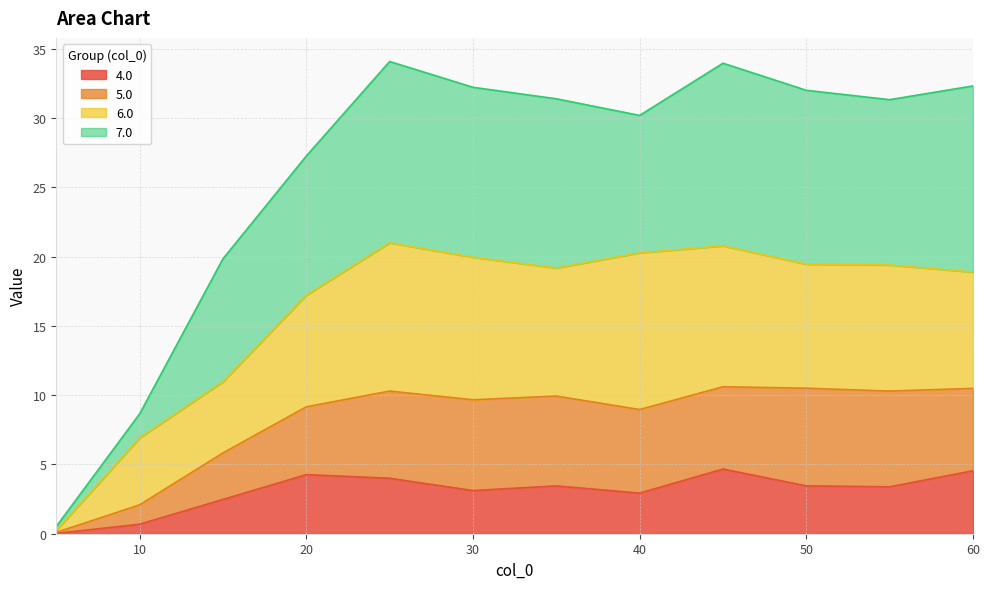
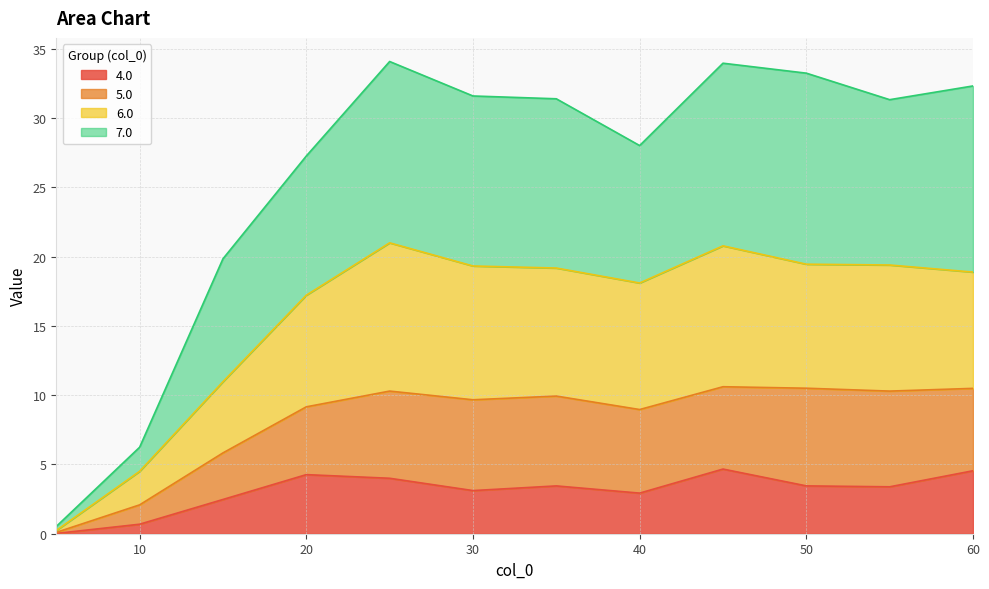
  {
    "6.0": {
-     "10": 4.8,
+     "10": 2.4,
      "20": 8.1,
-     "30": 10.3,
-     "40": 11.3,
+     "30": 9.7,
+     "40": 9.1,
      "50": 9.0,
      "60": 8.4
    },
    "7.0": {
      "10": 1.7,
      "20": 10.0,
      "30": 12.3,
      "40": 9.9,
-     "50": 12.5,
+     "50": 13.8,
      "60": 13.4
    }
  }
